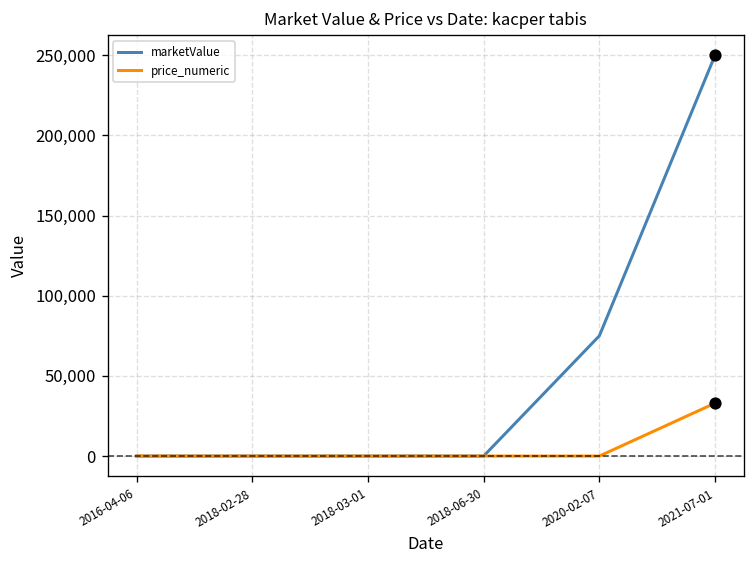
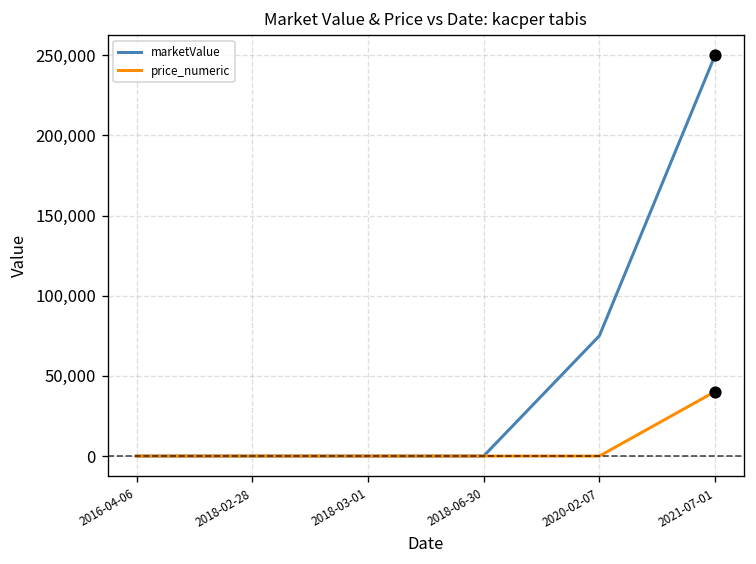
  {
    "marketValue": {
      "2020-02-07": "75,000"
    },
    "price_numeric": {
      "2020-02-07": "0",
-     "2021-07-01": "33,000"
+     "2021-07-01": "40,000"
    }
  }
